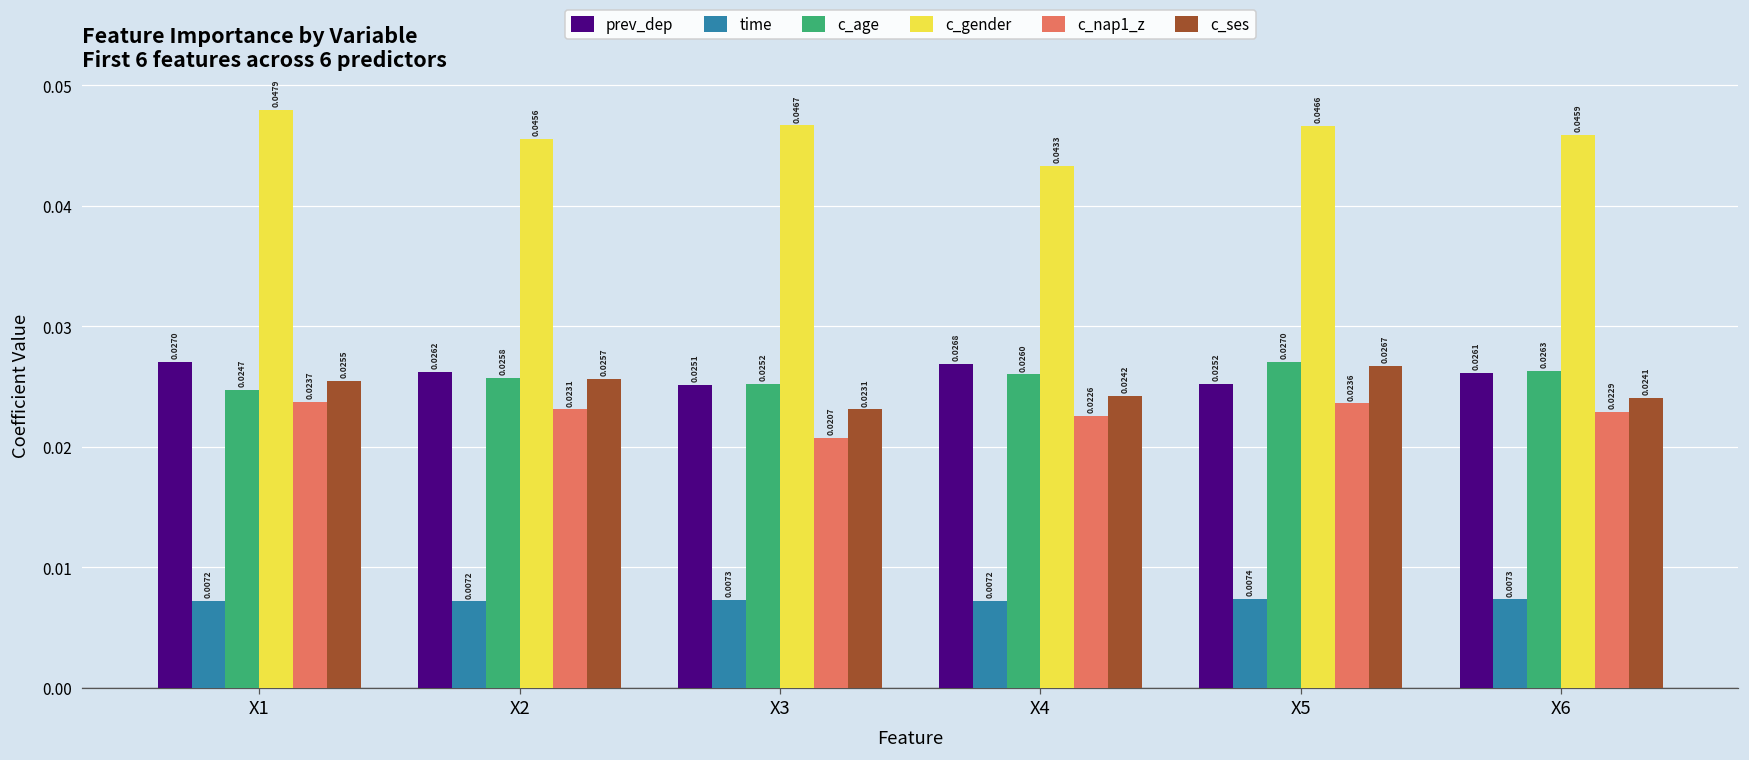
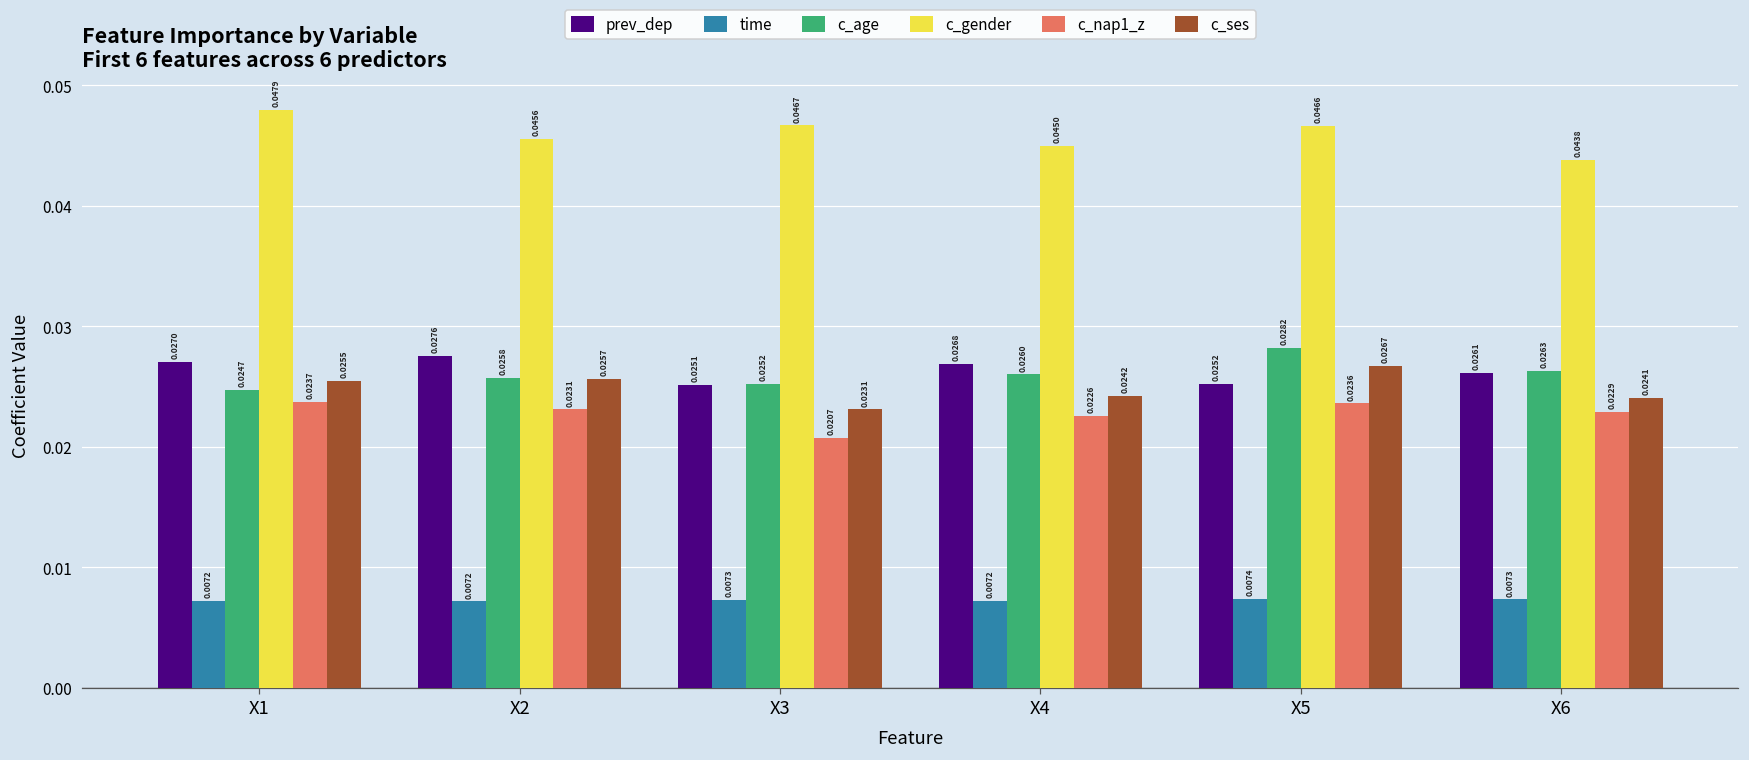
  {
    "prev_dep": {
      "X1": 0.0270,
-     "X2": 0.0262,
+     "X2": 0.0276,
      "X3": 0.0251,
      "X4": 0.0268,
      "X5": 0.0252,
      "X6": 0.0261
    },
    "time": {
      "X1": 0.0072,
      "X2": 0.0072,
      "X3": 0.0073,
      "X4": 0.0072,
      "X5": 0.0074,
      "X6": 0.0073
    },
    "c_age": {
      "X1": 0.0247,
      "X2": 0.0258,
      "X3": 0.0252,
      "X4": 0.0260,
-     "X5": 0.0270,
+     "X5": 0.0282,
      "X6": 0.0263
    },
    "c_gender": {
      "X1": 0.0479,
      "X2": 0.0456,
      "X3": 0.0467,
-     "X4": 0.0433,
+     "X4": 0.0450,
      "X5": 0.0466,
-     "X6": 0.0459
+     "X6": 0.0438
    },
    "c_nap1_z": {
      "X1": 0.0237,
      "X2": 0.0231,
      "X3": 0.0207,
      "X4": 0.0226,
      "X5": 0.0236,
      "X6": 0.0229
    },
    "c_ses": {
      "X1": 0.0255,
      "X2": 0.0257,
      "X3": 0.0231,
      "X4": 0.0242,
      "X5": 0.0267,
      "X6": 0.0241
    }
  }
